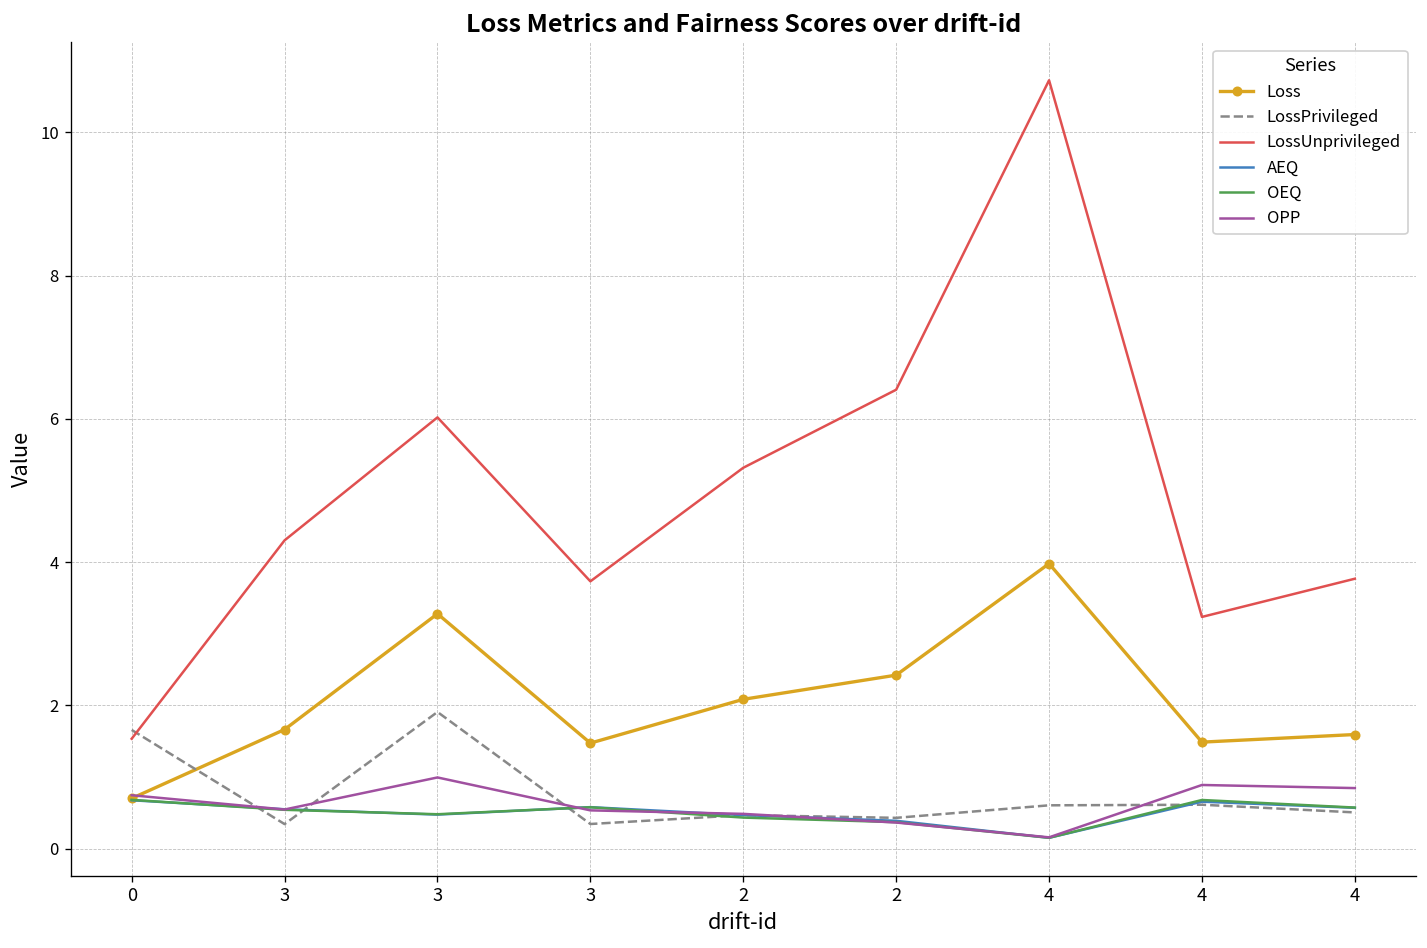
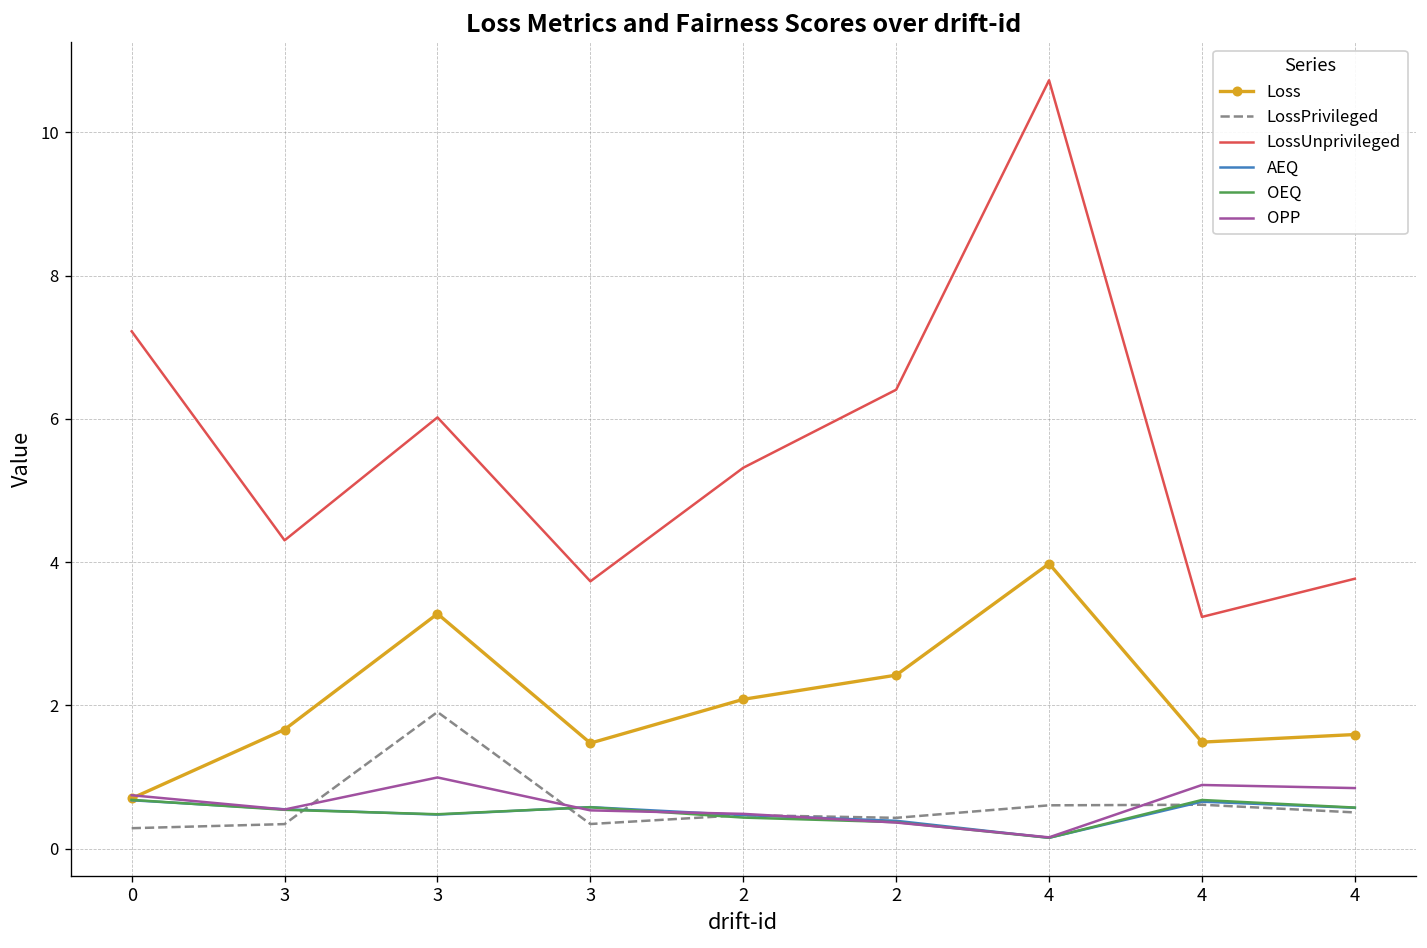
  {
    "LossPrivileged": {
-     "0": 1.7
+     "0": 0.3
    },
    "LossUnprivileged": {
-     "0": 1.5
+     "0": 7.2
    },
    "OPP": {
      "0": 0.7
    }
  }
